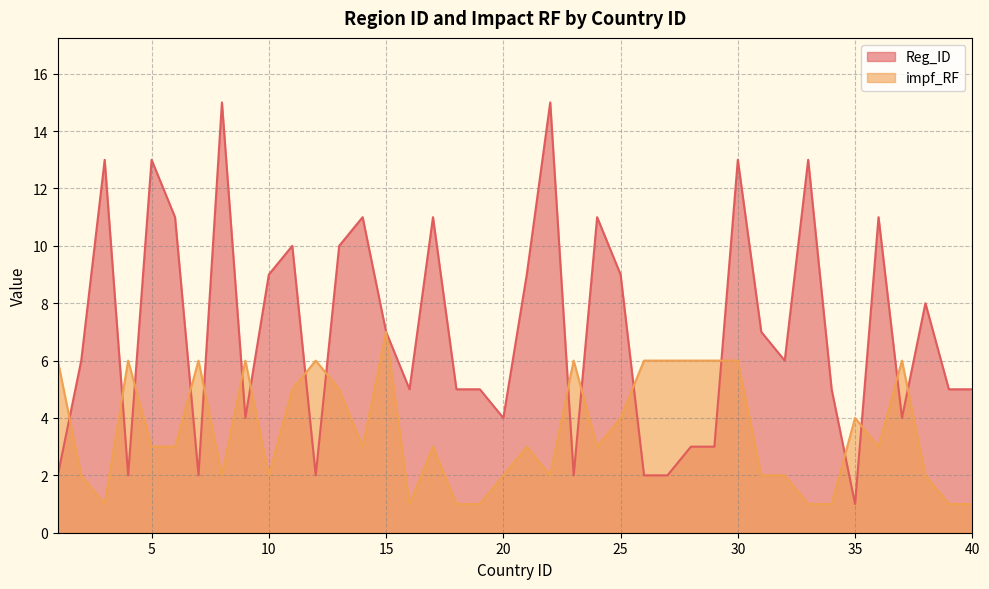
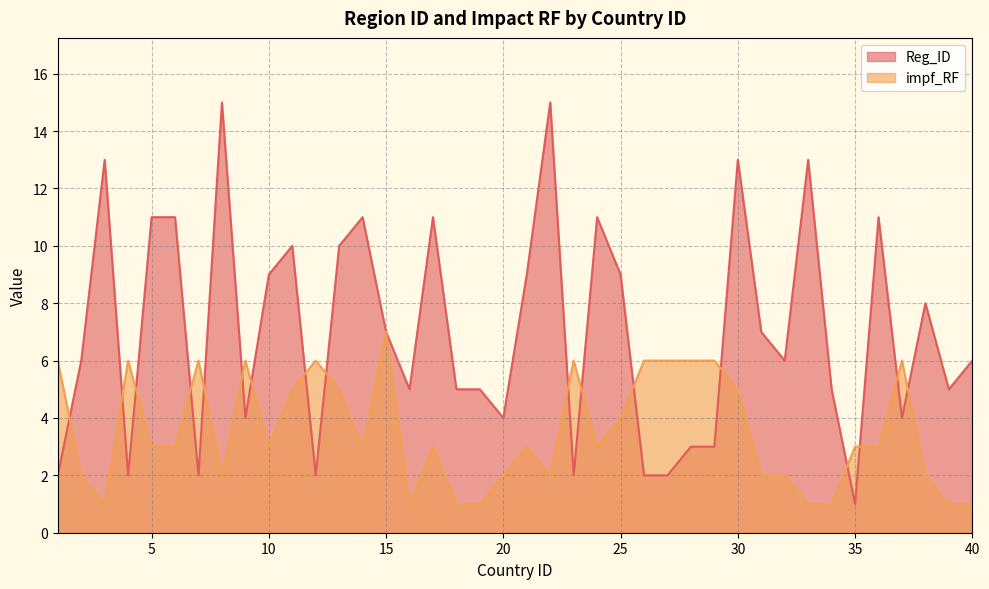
  {
    "Reg_ID": {
-     "5": 13,
+     "5": 11,
      "10": 9,
      "20": 4,
      "25": 9,
      "30": 13,
      "35": 1,
-     "40": 5
+     "40": 6
    },
    "impf_RF": {
      "5": 3,
-     "10": 2,
+     "10": 3,
      "20": 2,
      "25": 4,
-     "30": 6,
-     "35": 4,
+     "30": 5,
+     "35": 3,
      "40": 1
    }
  }
